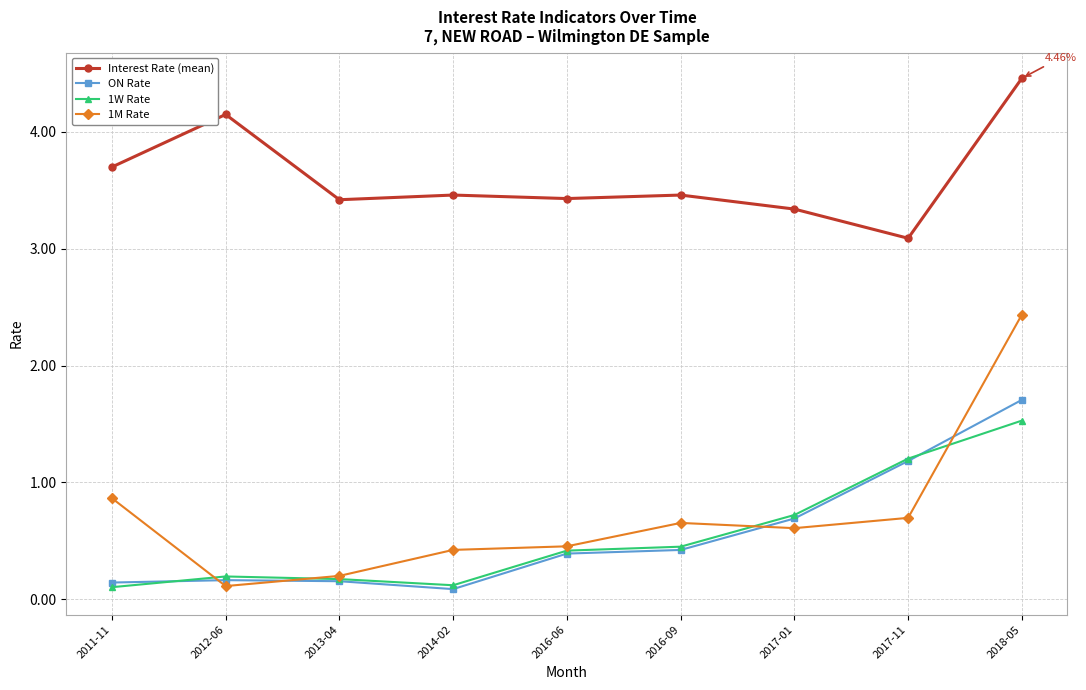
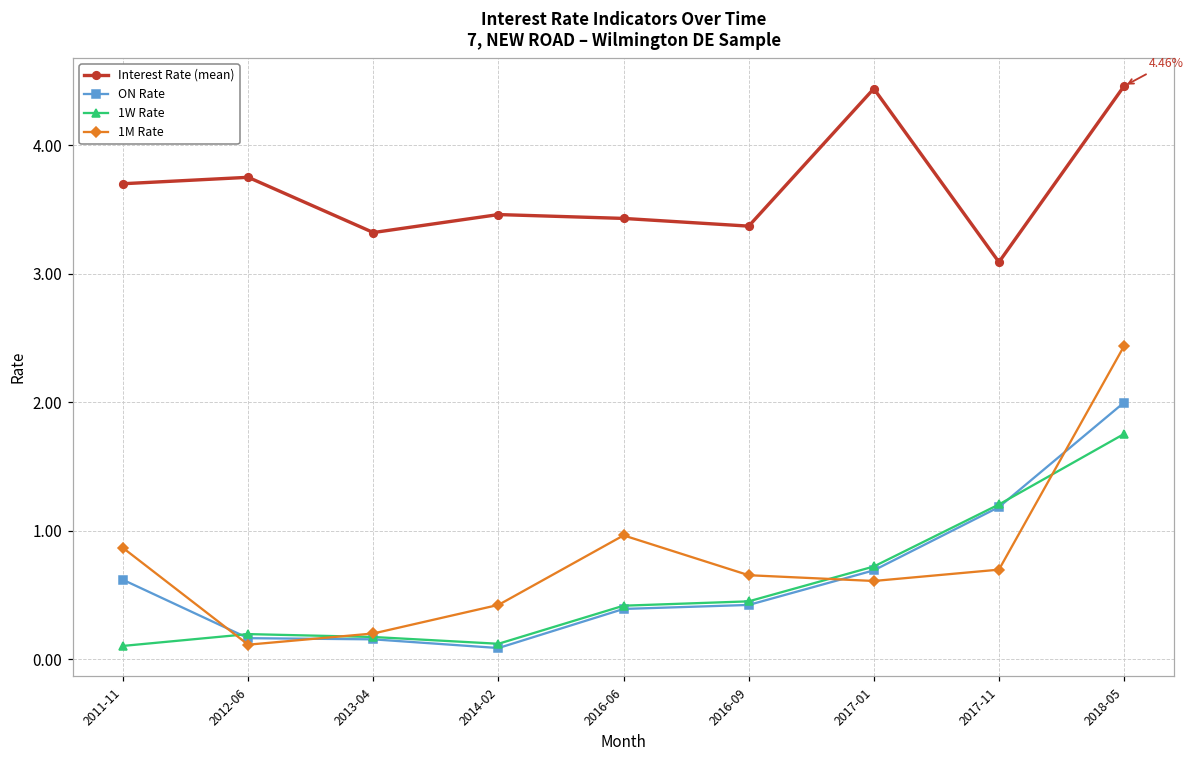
  {
    "Interest Rate (mean)": {
      "2011-11": 3.70,
-     "2012-06": 4.15,
-     "2013-04": 3.42,
+     "2012-06": 3.75,
+     "2013-04": 3.32,
      "2014-02": 3.46,
      "2016-06": 3.43,
-     "2016-09": 3.46,
-     "2017-01": 3.34,
+     "2016-09": 3.37,
+     "2017-01": 4.44,
      "2017-11": 3.09
    },
    "ON Rate": {
-     "2011-11": 0.14,
+     "2011-11": 0.62,
      "2012-06": 0.16,
      "2014-02": 0.09,
      "2016-06": 0.39,
      "2016-09": 0.42,
      "2017-01": 0.69,
-     "2018-05": 1.71
+     "2018-05": 2.00
    },
    "1W Rate": {
      "2011-11": 0.10,
      "2012-06": 0.19,
      "2014-02": 0.12,
      "2016-06": 0.42,
      "2016-09": 0.45,
      "2017-01": 0.72,
-     "2018-05": 1.53
+     "2018-05": 1.75
    },
    "1M Rate": {
      "2011-11": 0.86,
      "2012-06": 0.11,
      "2013-04": 0.20,
      "2014-02": 0.42,
-     "2016-06": 0.45,
+     "2016-06": 0.96,
      "2016-09": 0.65,
      "2017-01": 0.61,
      "2017-11": 0.70,
      "2018-05": 2.44
    }
  }
